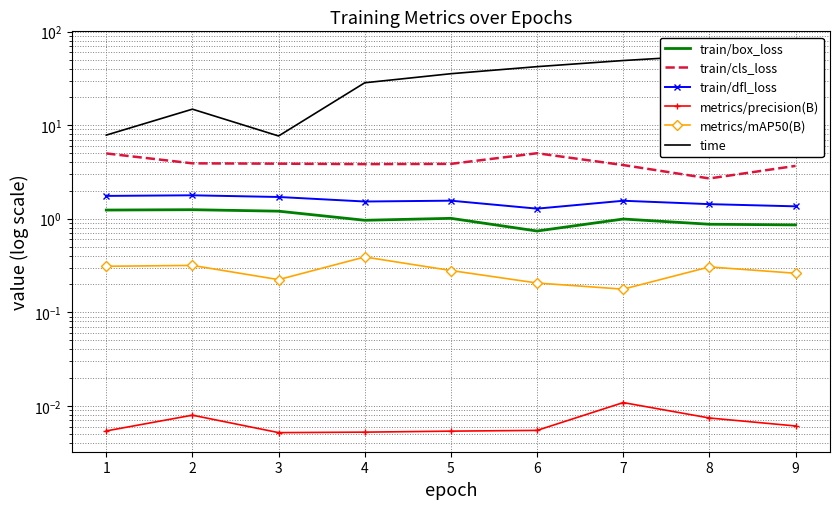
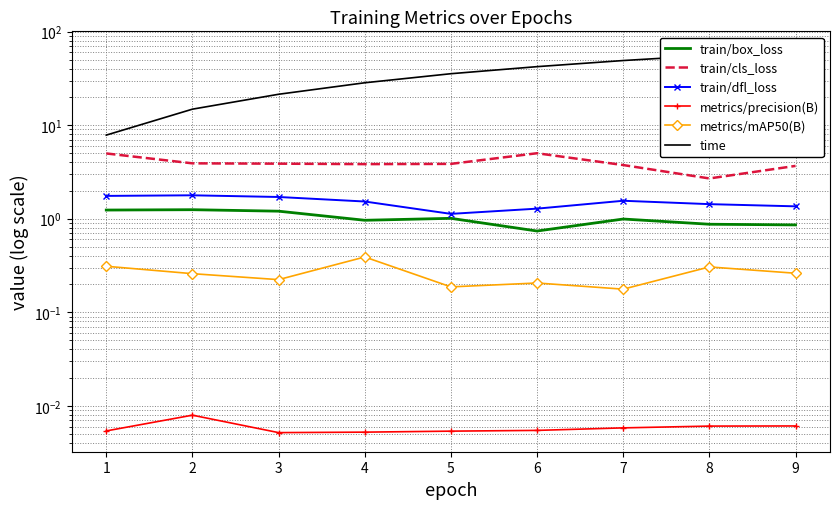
  {
    "train/box_loss": {
      "1": 1.2,
      "2": 1.2,
      "3": 1.2,
      "4": 1.0,
      "5": 1.0,
      "6": 0.7,
      "7": 1.0,
      "8": 0.9,
      "9": 0.9
    },
    "train/cls_loss": {
      "1": 5,
      "2": 3.9,
      "3": 3.9,
      "4": 3.8,
      "5": 3.9,
      "6": 5,
      "7": 3.7,
      "8": 2.7,
      "9": 3.7
    },
    "train/dfl_loss": {
      "1": 1.8,
      "2": 1.8,
      "3": 1.7,
      "4": 1.5,
-     "5": 1.6,
+     "5": 1.1,
      "6": 1.3,
      "7": 1.6,
      "8": 1.4,
      "9": 1.4
    },
    "metrics/precision(B)": {
      "1": 0.005,
      "2": 0.008,
      "3": 0.005,
      "4": 0.005,
      "5": 0.005,
      "6": 0.005,
-     "7": 0.011,
-     "8": 0.007,
+     "7": 0.006,
+     "8": 0.006,
      "9": 0.006
    },
    "metrics/mAP50(B)": {
      "1": 0.31,
-     "2": 0.32,
+     "2": 0.26,
      "3": 0.22,
      "4": 0.39,
-     "5": 0.28,
+     "5": 0.19,
      "6": 0.21,
      "7": 0.18,
      "8": 0.31,
      "9": 0.26
    },
    "time": {
      "1": 8,
      "2": 15,
-     "3": 8,
+     "3": 21,
      "4": 28,
      "5": 35,
      "6": 40,
      "7": 50
    }
  }
